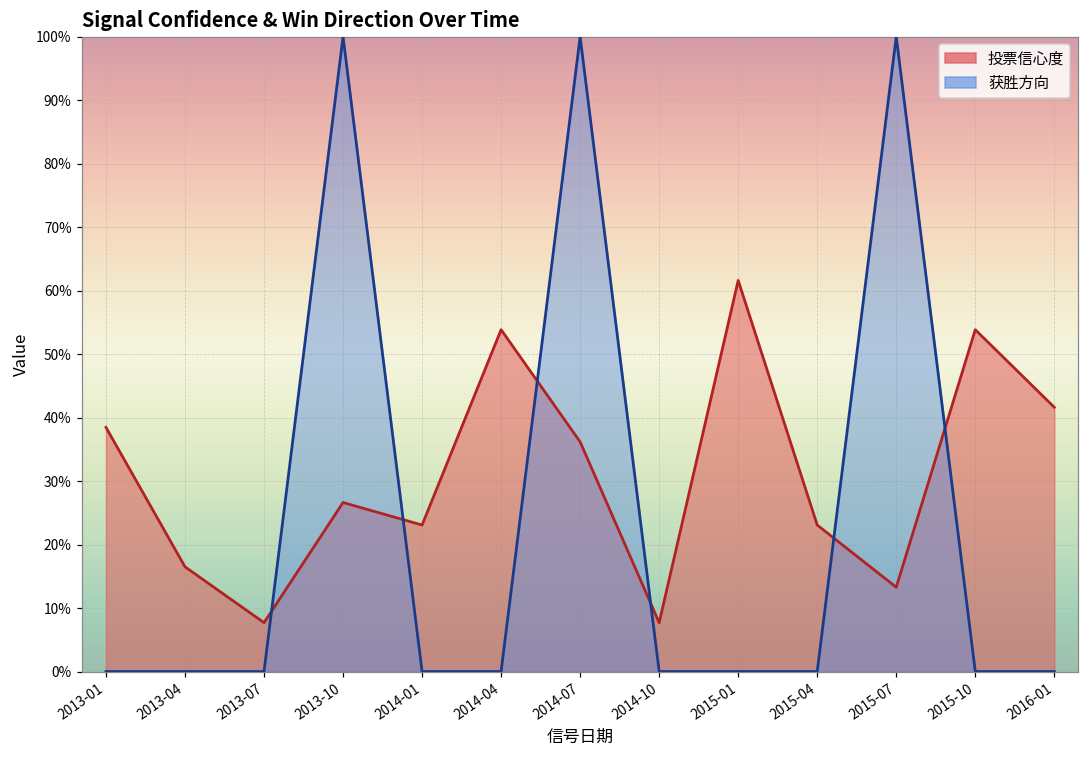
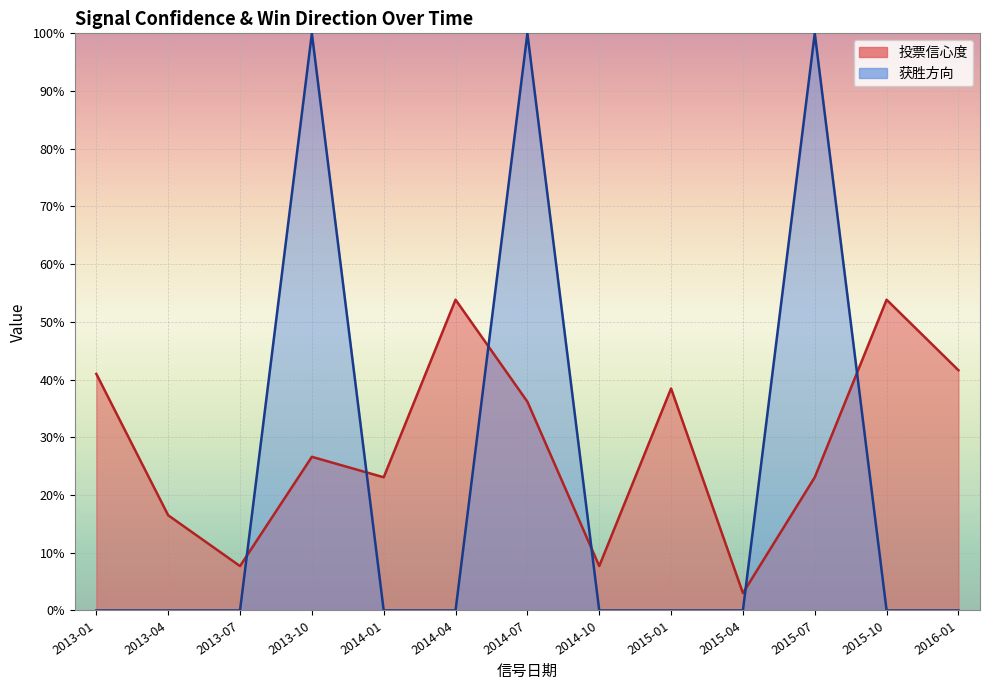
  {
    "投票信心度": {
-     "2013-01": "38%",
+     "2013-01": "41%",
      "2013-04": "16%",
      "2013-07": "8%",
      "2013-10": "27%",
      "2014-01": "23%",
      "2014-04": "54%",
      "2014-07": "36%",
      "2014-10": "8%",
-     "2015-01": "62%",
-     "2015-04": "23%",
-     "2015-07": "13%",
+     "2015-01": "38%",
+     "2015-04": "3%",
+     "2015-07": "23%",
      "2015-10": "54%",
      "2016-01": "42%"
    },
    "获胜方向": {
      "2013-01": "0%",
      "2013-04": "0%",
      "2013-07": "0%",
      "2013-10": "100%",
      "2014-01": "0%",
      "2014-04": "0%",
      "2014-07": "100%",
      "2014-10": "0%",
      "2015-01": "0%",
      "2015-04": "0%",
      "2015-07": "100%",
      "2015-10": "0%",
      "2016-01": "0%"
    }
  }
